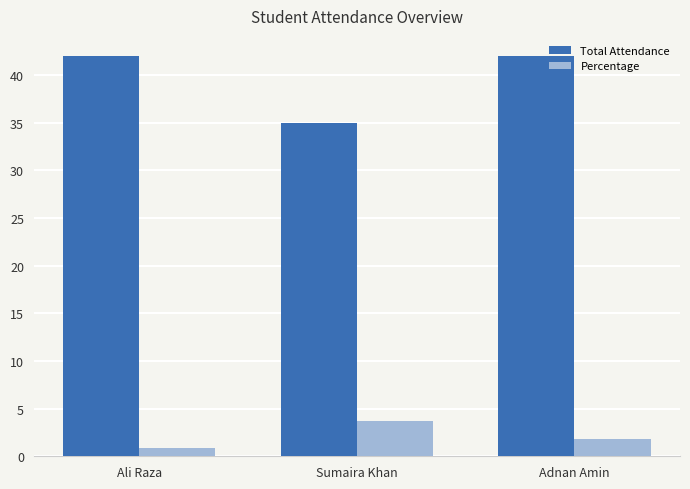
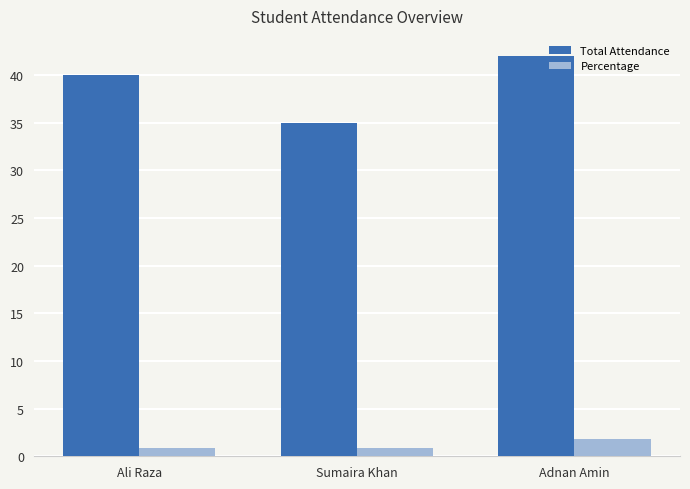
  {
    "Total Attendance": {
-     "Ali Raza": 42,
+     "Ali Raza": 40,
      "Sumaira Khan": 35,
      "Adnan Amin": 42
    },
    "Percentage": {
      "Ali Raza": 1,
-     "Sumaira Khan": 4,
+     "Sumaira Khan": 1,
      "Adnan Amin": 2
    }
  }
